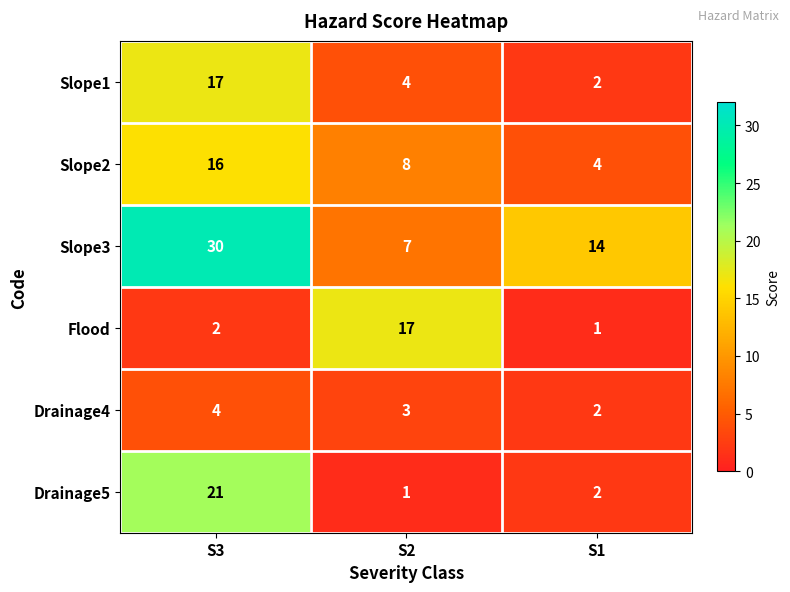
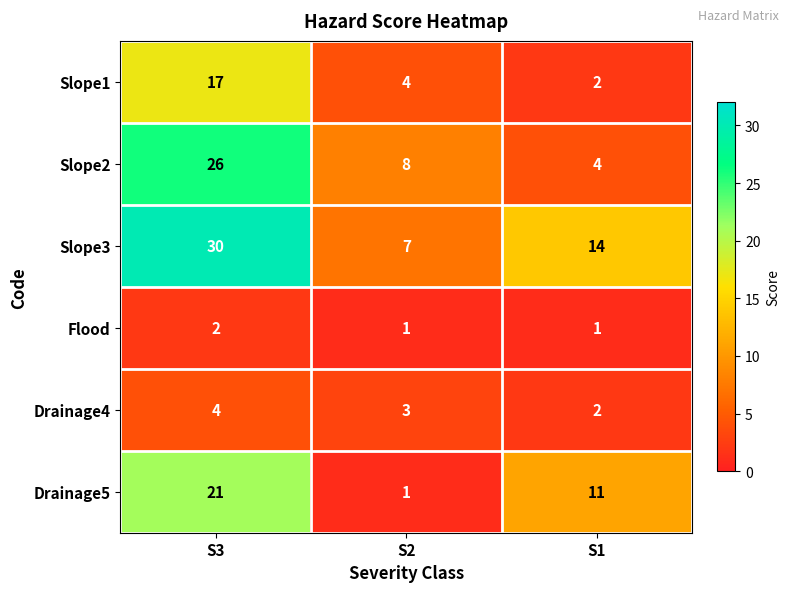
  {
    "Slope1": {
      "S3": 17,
      "S2": 4,
      "S1": 2
    },
    "Slope2": {
-     "S3": 16,
+     "S3": 26,
      "S2": 8,
      "S1": 4
    },
    "Slope3": {
      "S3": 30,
      "S2": 7,
      "S1": 14
    },
    "Flood": {
      "S3": 2,
-     "S2": 17,
+     "S2": 1,
      "S1": 1
    },
    "Drainage4": {
      "S3": 4,
      "S2": 3,
      "S1": 2
    },
    "Drainage5": {
      "S3": 21,
      "S2": 1,
-     "S1": 2
+     "S1": 11
    }
  }
